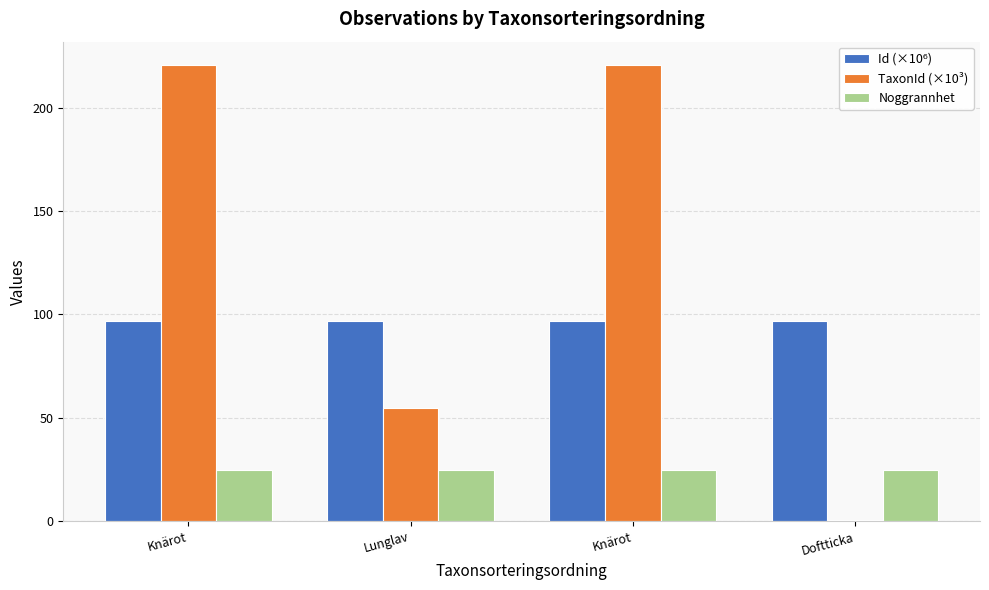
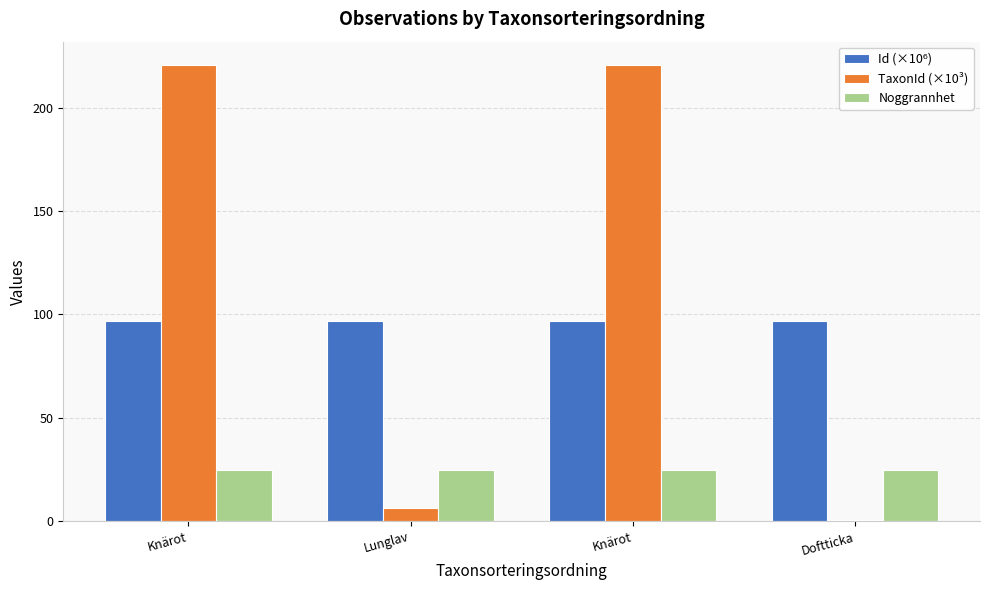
  {
    "Id (×10⁶)": {
      "Lunglav": 97,
      "Doftticka": 97
    },
    "TaxonId (×10³)": {
-     "Lunglav": 55
+     "Lunglav": 6
    },
    "Noggrannhet": {
      "Lunglav": 25,
      "Doftticka": 25
    }
  }
